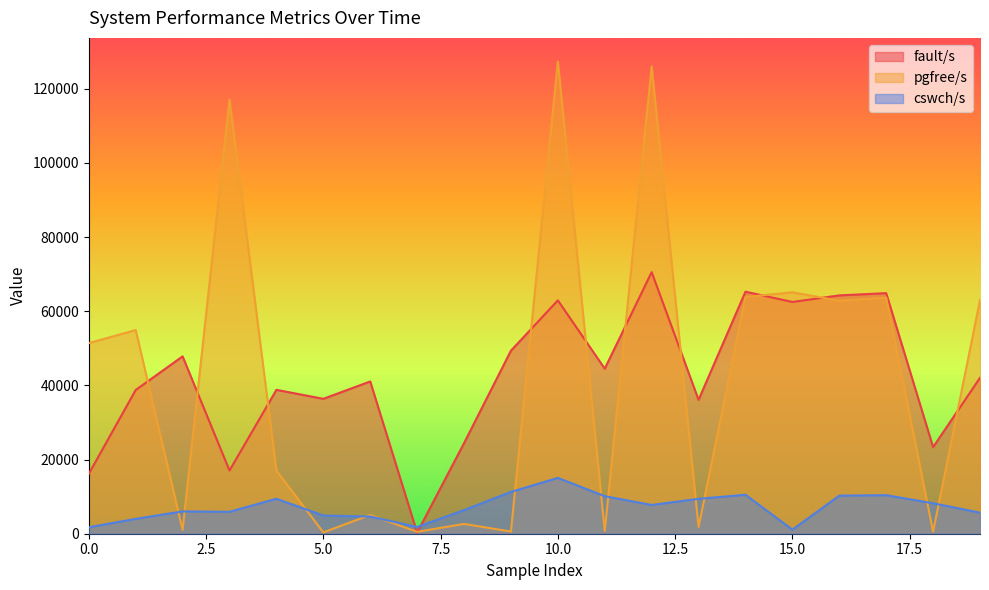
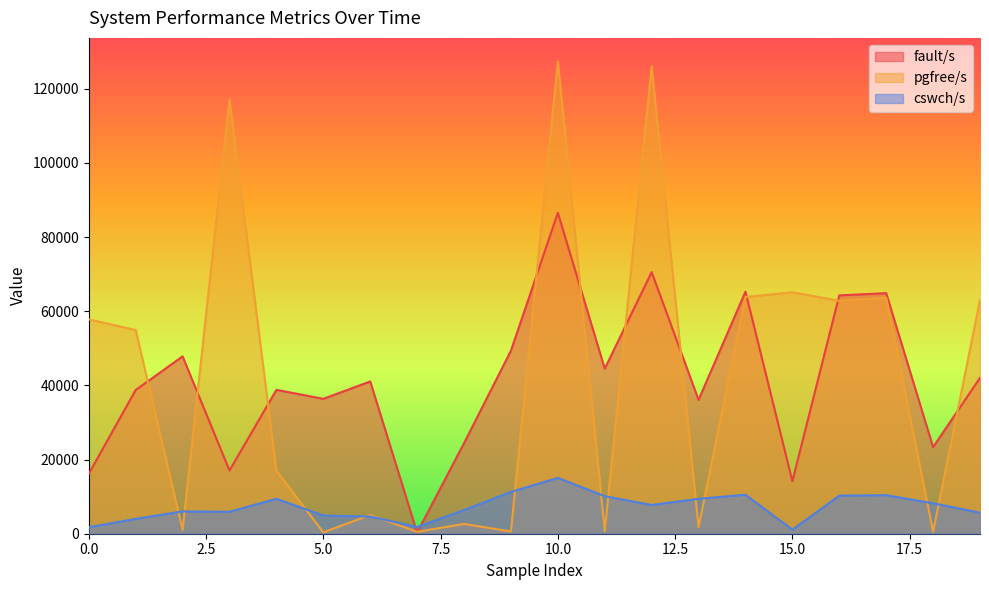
  {
    "fault/s": {
      "0.0": 16000,
      "5.0": 36000,
-     "10.0": 63000,
-     "15.0": 62000
+     "10.0": 87000,
+     "15.0": 14000
    },
    "pgfree/s": {
-     "0.0": 51000,
+     "0.0": 58000,
      "5.0": 0,
      "10.0": 127000,
      "15.0": 65000
    },
    "cswch/s": {
      "0.0": 2000,
      "5.0": 5000,
      "10.0": 15000,
      "15.0": 1000
    }
  }
